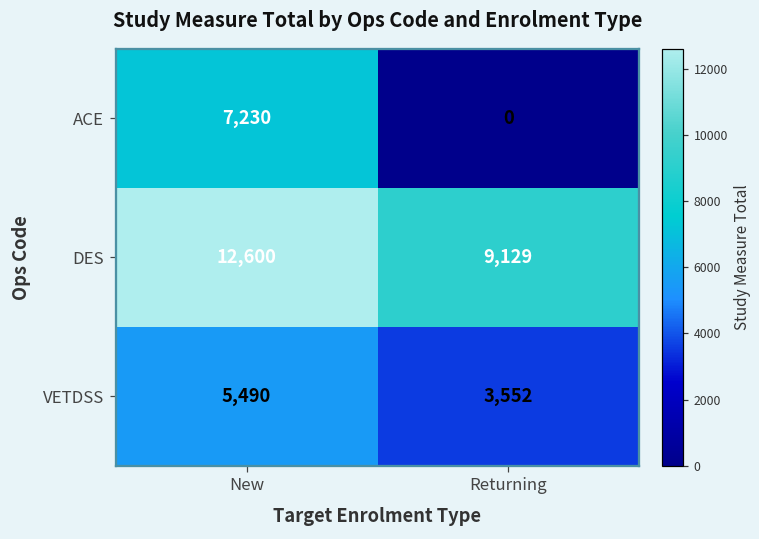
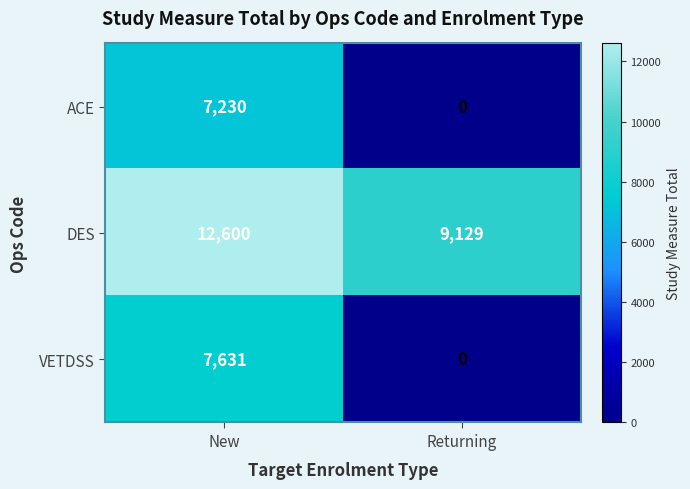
  {
    "ACE": {
      "New": "7,230",
      "Returning": "0"
    },
    "DES": {
      "New": "12,600",
      "Returning": "9,129"
    },
    "VETDSS": {
-     "New": "5,490",
-     "Returning": "3,552"
+     "New": "7,631",
+     "Returning": "0"
    }
  }
